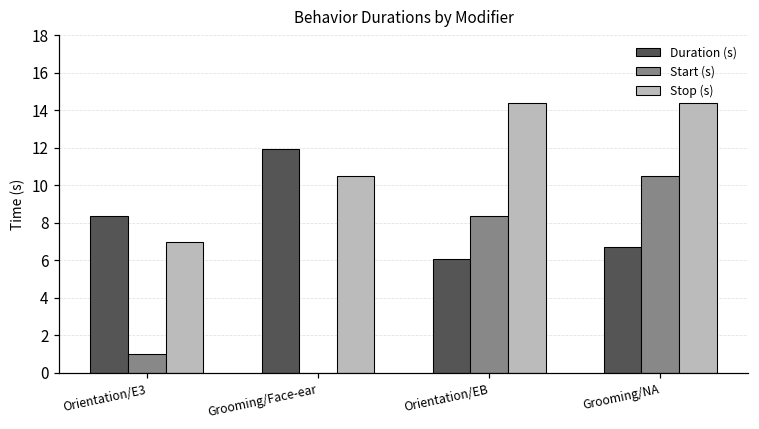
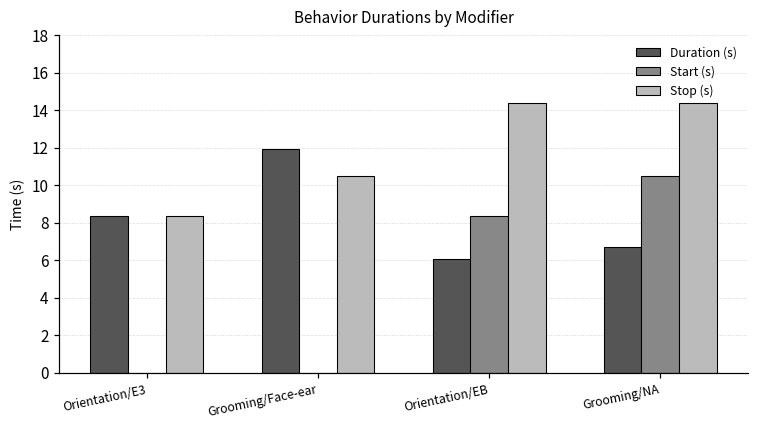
  {
    "Duration (s)": {
      "Orientation/E3": 8.4,
      "Grooming/Face-ear": 12.0,
      "Orientation/EB": 6.1,
      "Grooming/NA": 6.7
    },
    "Start (s)": {
-     "Orientation/E3": 1,
+     "Orientation/E3": 0,
      "Grooming/Face-ear": 0,
      "Orientation/EB": 8.4,
      "Grooming/NA": 10.5
    },
    "Stop (s)": {
-     "Orientation/E3": 7.0,
+     "Orientation/E3": 8.4,
      "Grooming/Face-ear": 10.5,
      "Orientation/EB": 14.4,
      "Grooming/NA": 14.4
    }
  }
